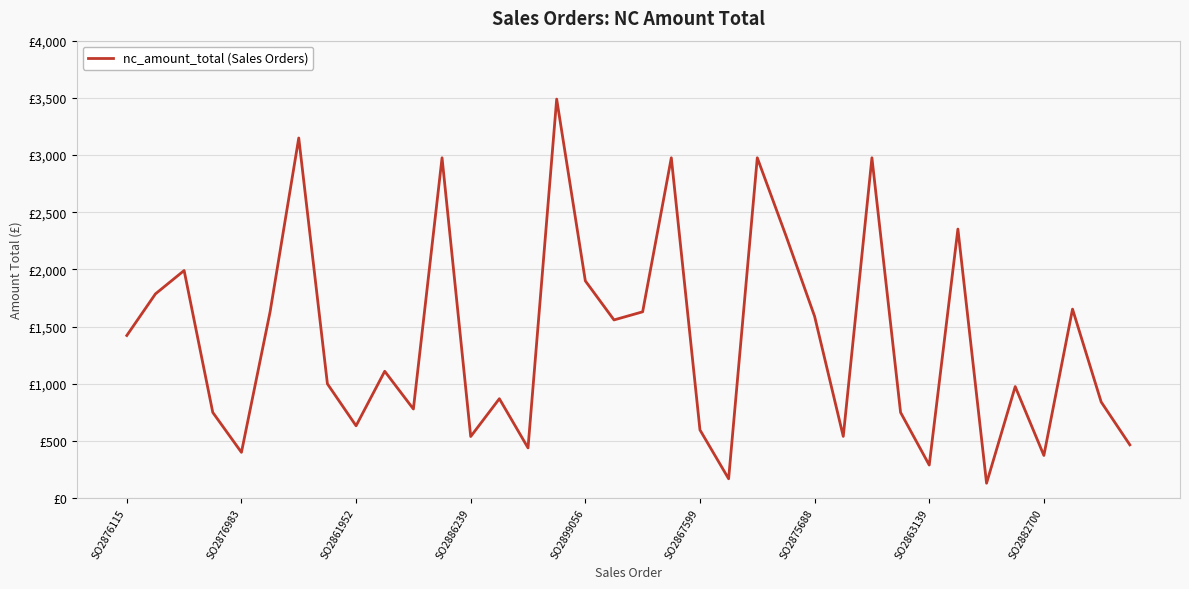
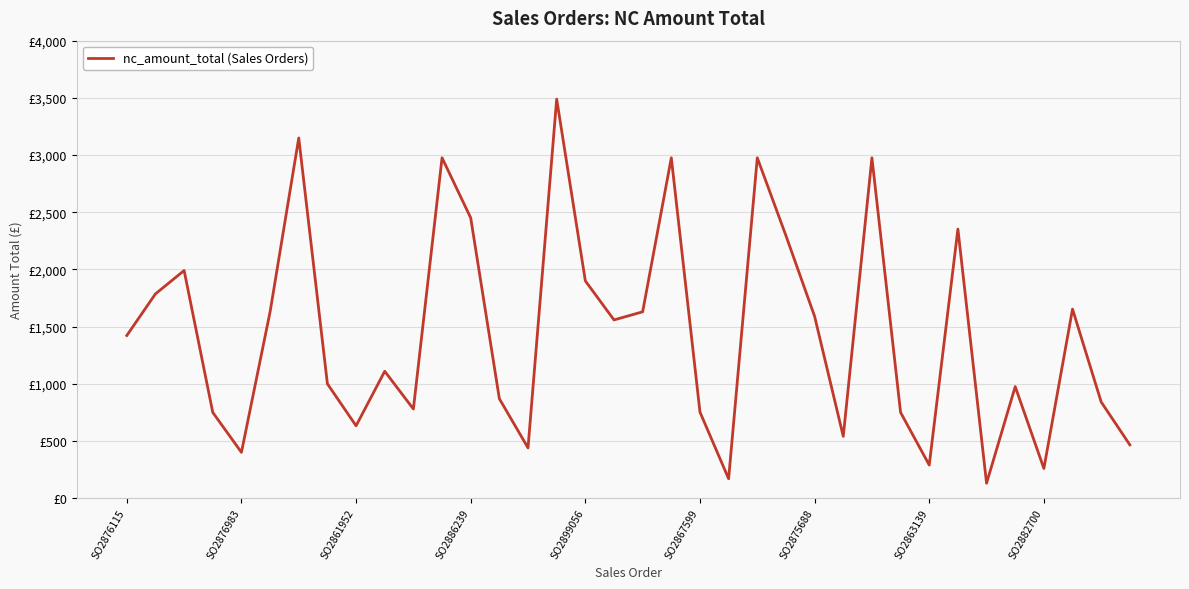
  {
    "SO2876115": "£1,420",
    "SO2876983": "£400",
    "SO2861952": "£630",
-   "SO2886239": "£540",
+   "SO2886239": "£2,450",
    "SO2899056": "£1,900",
-   "SO2867599": "£600",
+   "SO2867599": "£750",
    "SO2875688": "£1,590",
    "SO2863139": "£290",
-   "SO2882700": "£370"
+   "SO2882700": "£260"
  }
